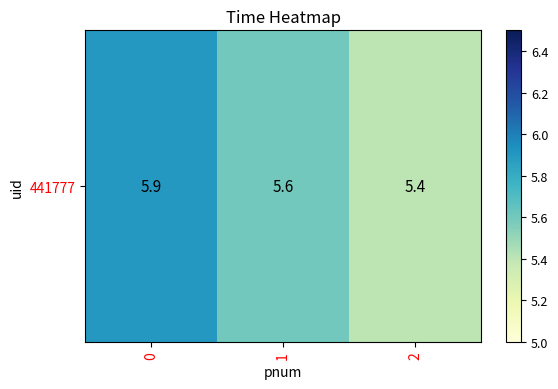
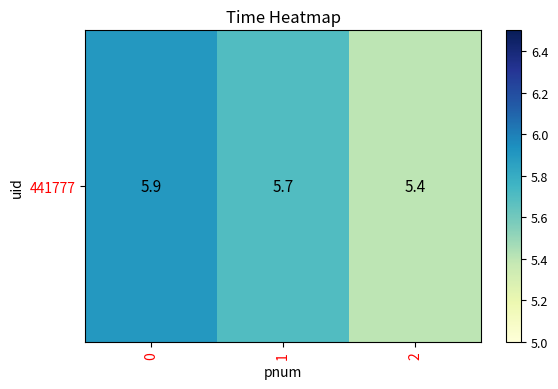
  {
    "441777": {
      "0": 5.9,
-     "1": 5.6,
+     "1": 5.7,
      "2": 5.4
    }
  }
